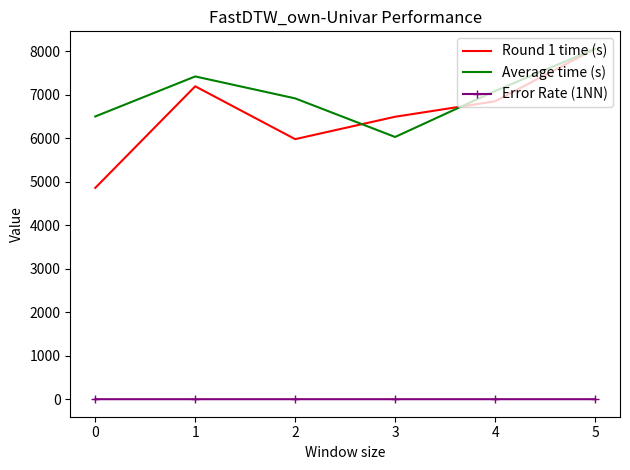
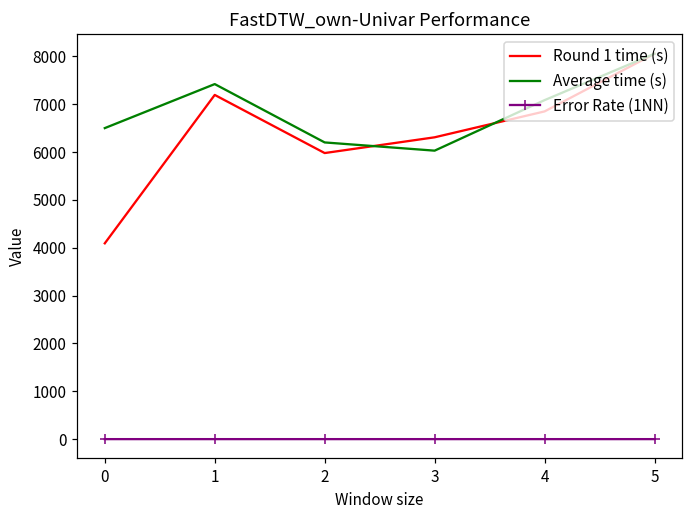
  {
    "Round 1 time (s)": {
-     "0": 4900,
+     "0": 4100,
      "1": 7200,
      "2": 6000,
-     "3": 6500
+     "3": 6300
    },
    "Average time (s)": {
      "0": 6500,
      "1": 7400,
-     "2": 6900,
+     "2": 6200,
      "3": 6000
    },
    "Error Rate (1NN)": {
      "0": 0,
      "1": 0,
      "2": 0,
      "3": 0,
      "4": 0,
      "5": 0
    }
  }
